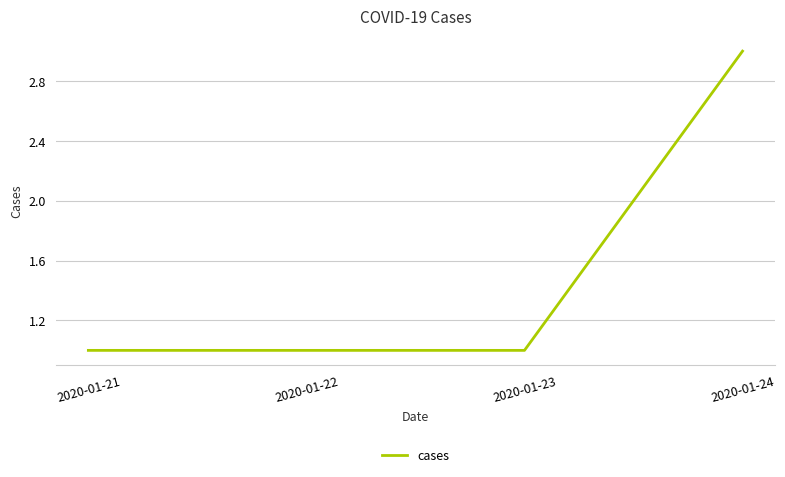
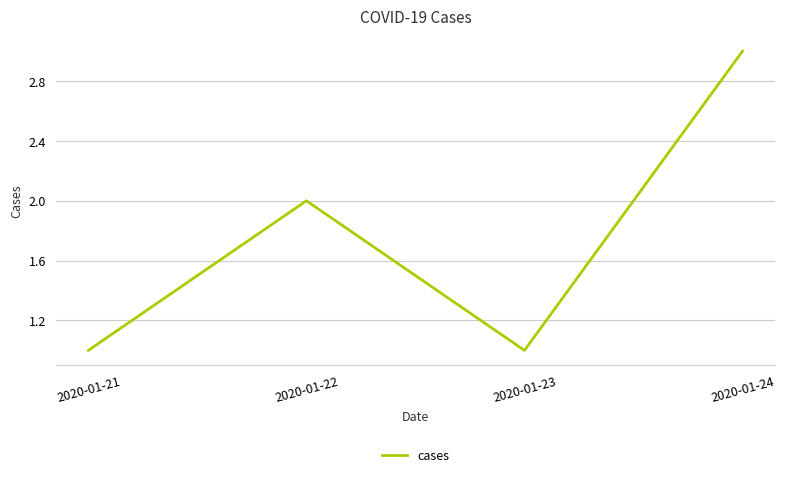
  {
    "2020-01-21": 1,
-   "2020-01-22": 1,
+   "2020-01-22": 2,
    "2020-01-23": 1,
    "2020-01-24": 3
  }
